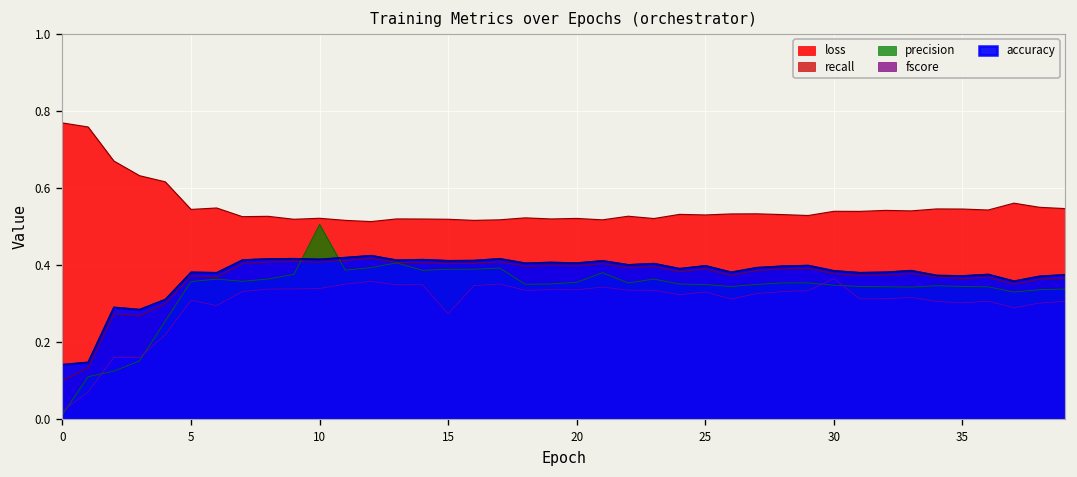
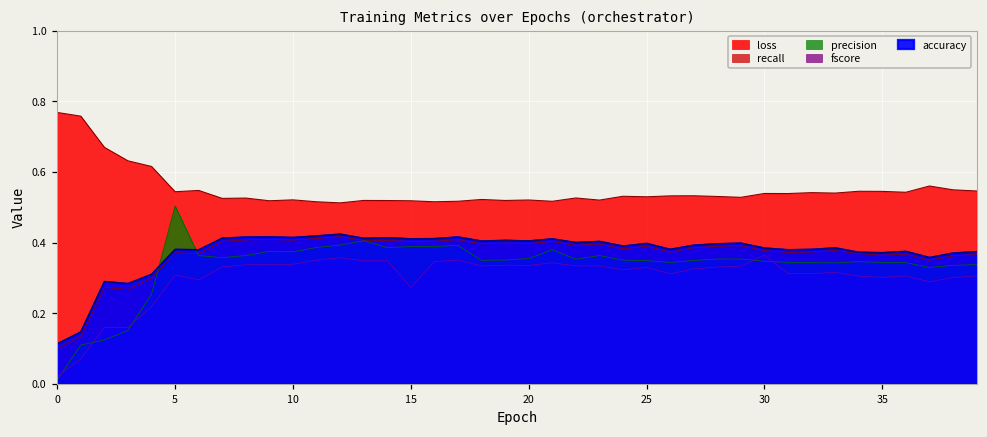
  {
    "precision": {
      "0": 0.01,
-     "5": 0.36,
-     "10": 0.51,
+     "5": 0.50,
+     "10": 0.37,
      "15": 0.39,
      "20": 0.35,
      "25": 0.35,
      "30": 0.35,
      "35": 0.34
    },
    "fscore": {
      "0": 0.02,
      "5": 0.31,
      "10": 0.34,
      "15": 0.27,
      "20": 0.34,
      "25": 0.33,
      "30": 0.36,
      "35": 0.30
    },
    "accuracy": {
-     "0": 0.14,
+     "0": 0.11,
      "5": 0.38,
      "25": 0.40
    }
  }
